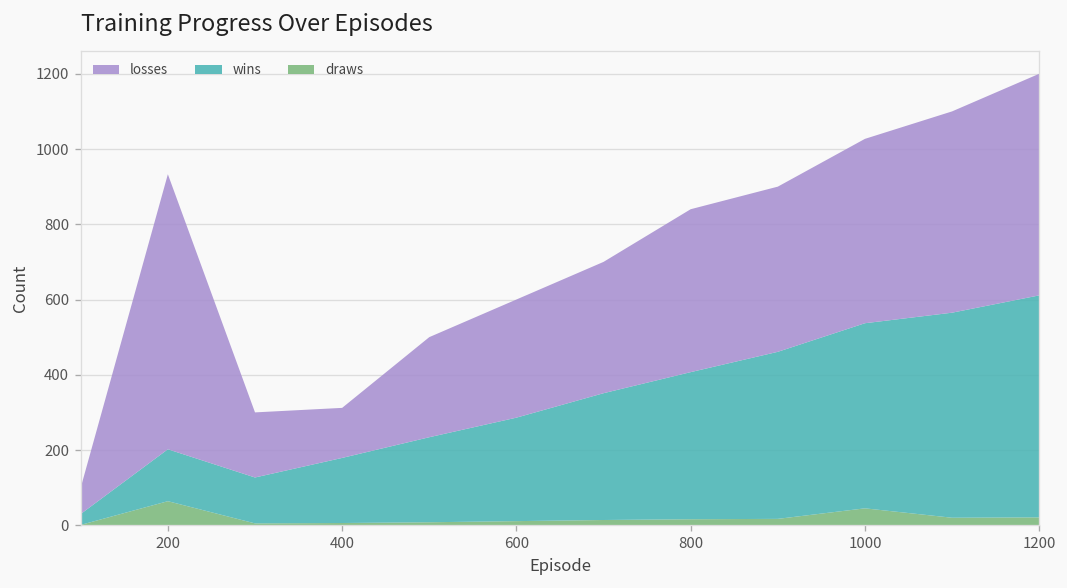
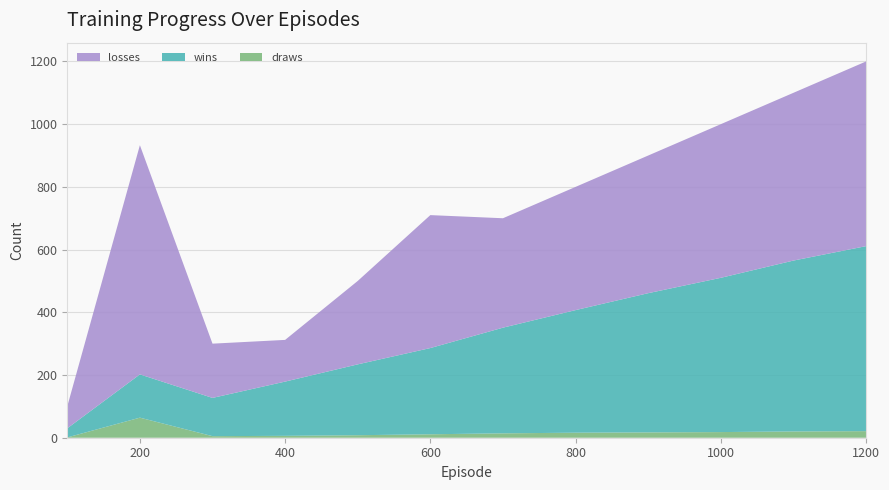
  {
    "draws": {
      "200": 60,
      "600": 10,
      "800": 20,
-     "1000": 50,
+     "1000": 20,
      "1200": 20
    },
    "wins": {
      "200": 140,
      "400": 170,
      "600": 280,
      "800": 390,
      "1000": 490,
      "1200": 590
    },
    "losses": {
      "200": 730,
      "400": 130,
-     "600": 310,
-     "800": 430,
+     "600": 420,
+     "800": 390,
      "1000": 490,
      "1200": 590
    }
  }
